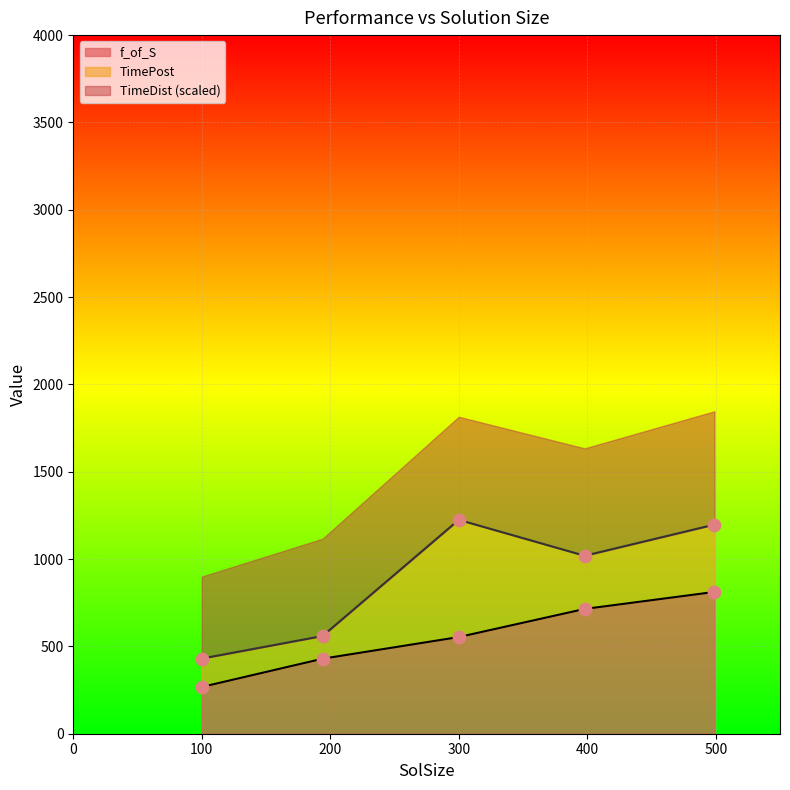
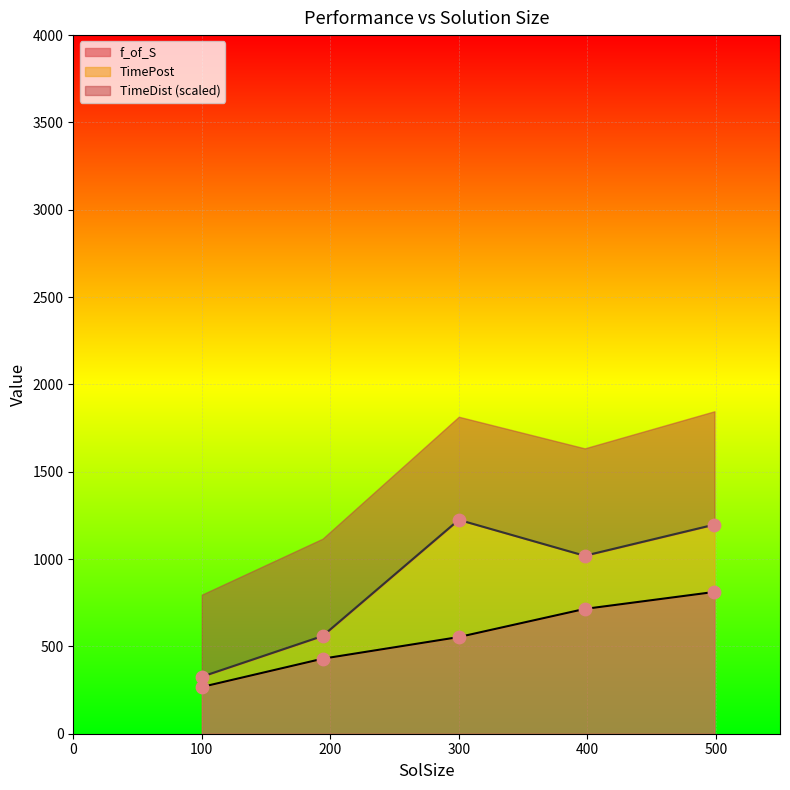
  {
    "TimePost": {
-     "100": 160,
+     "100": 60,
      "300": 670,
      "500": 390
    }
  }
